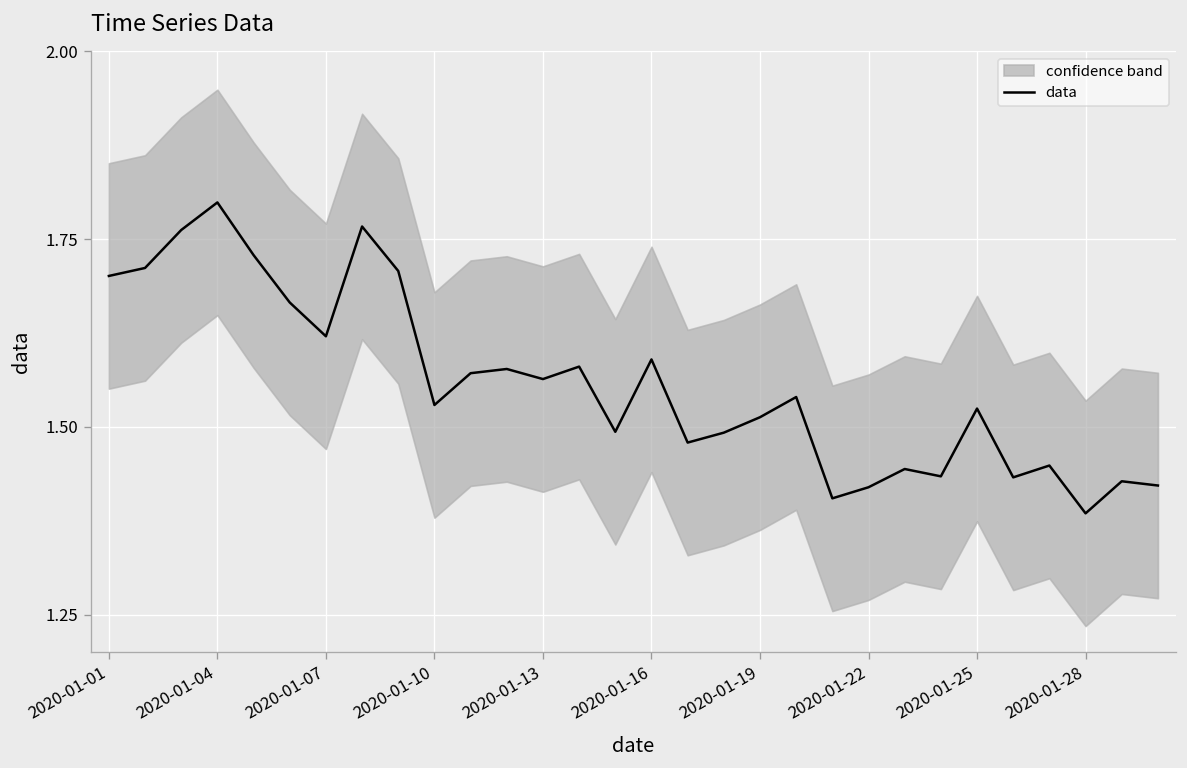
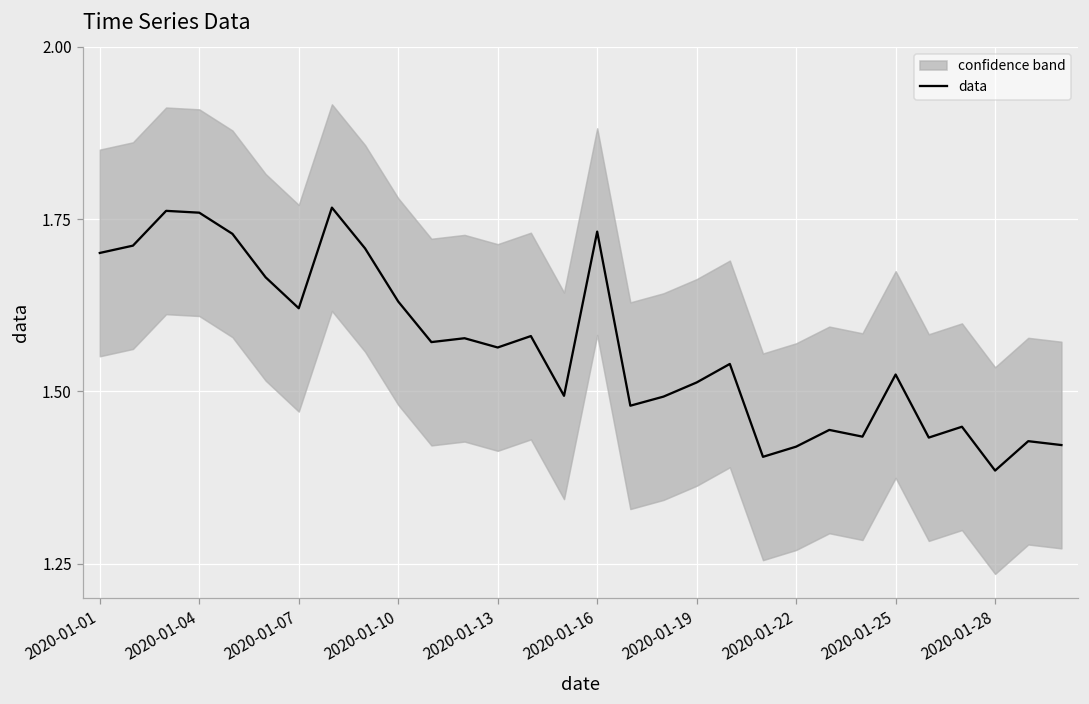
  {
    "data": {
      "2020-01-01": 1.70,
-     "2020-01-04": 1.80,
+     "2020-01-04": 1.76,
      "2020-01-07": 1.62,
-     "2020-01-10": 1.53,
+     "2020-01-10": 1.63,
      "2020-01-13": 1.56,
-     "2020-01-16": 1.59,
+     "2020-01-16": 1.73,
      "2020-01-19": 1.51,
      "2020-01-22": 1.42,
      "2020-01-25": 1.52,
      "2020-01-28": 1.38
    }
  }
